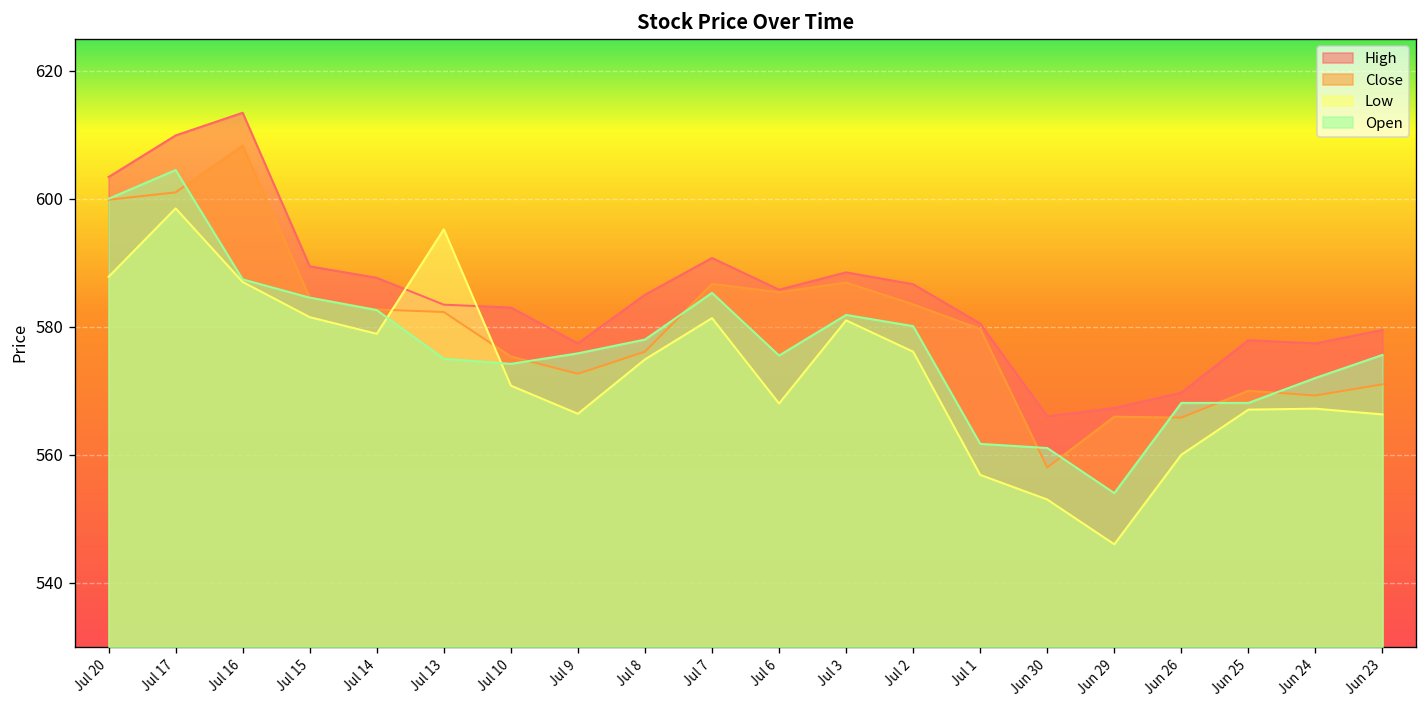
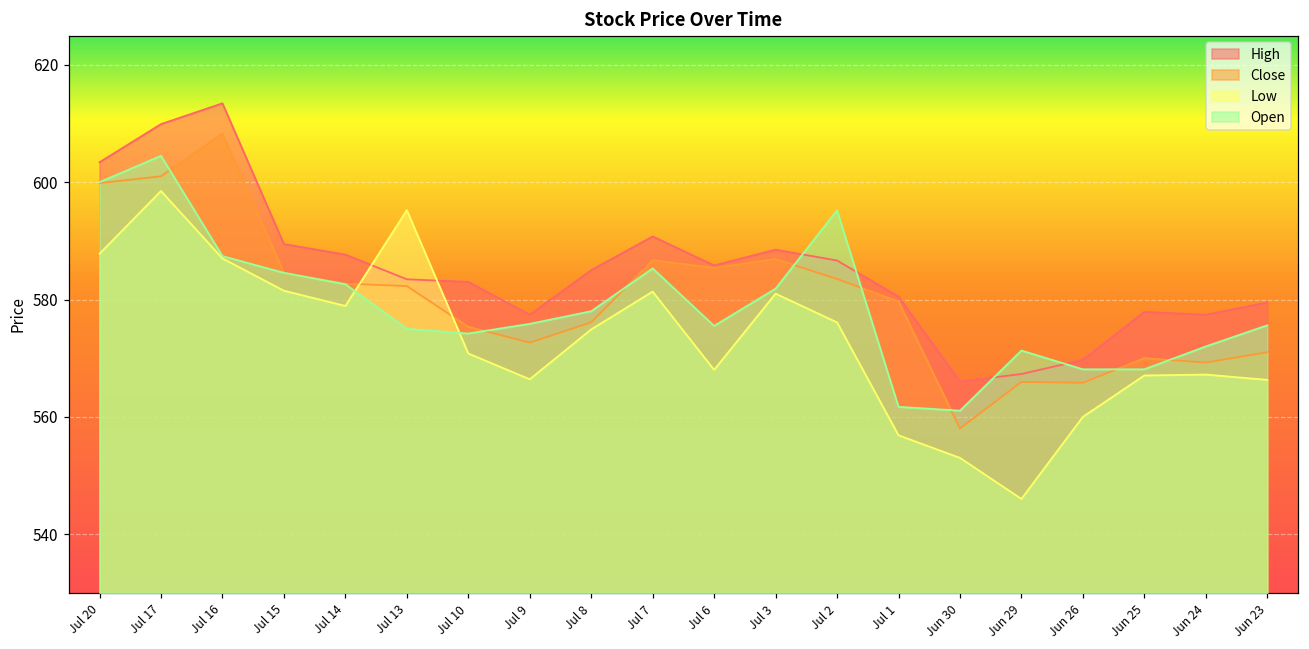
  {
    "Low": {
      "Jul 20": 588,
      "Jul 17": 599,
      "Jul 15": 582,
      "Jul 14": 579,
      "Jul 13": 595,
      "Jul 10": 571,
      "Jul 9": 566,
      "Jul 8": 575,
      "Jul 7": 581,
      "Jul 6": 568,
      "Jul 3": 581,
      "Jul 2": 576,
      "Jul 1": 557,
      "Jun 30": 553,
      "Jun 29": 546,
      "Jun 26": 560,
      "Jun 25": 567,
      "Jun 24": 567,
      "Jun 23": 566
    },
    "Open": {
      "Jul 17": 605,
      "Jul 13": 575,
      "Jul 10": 574,
      "Jul 9": 576,
      "Jul 8": 578,
      "Jul 7": 585,
      "Jul 6": 576,
      "Jul 3": 582,
-     "Jul 2": 580,
+     "Jul 2": 595,
      "Jul 1": 562,
      "Jun 30": 561,
-     "Jun 29": 554,
+     "Jun 29": 571,
      "Jun 26": 568,
      "Jun 25": 568,
      "Jun 24": 572,
      "Jun 23": 576
    }
  }
